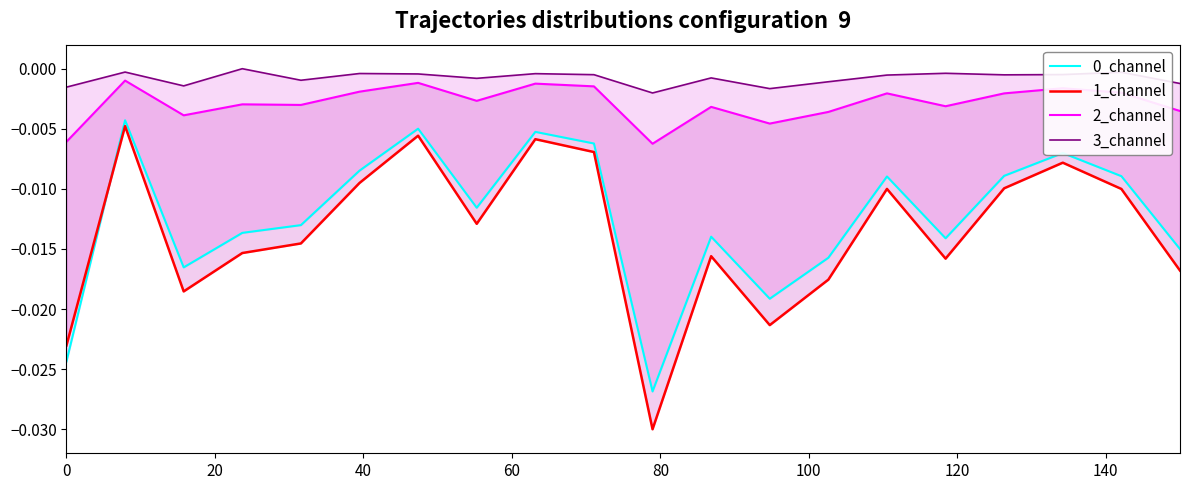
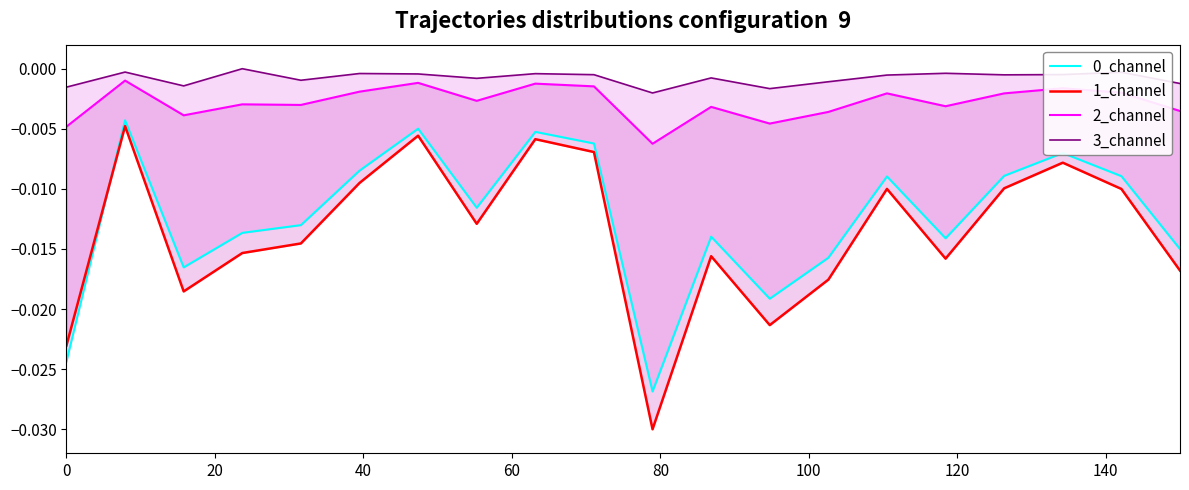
  {
    "0_channel": {
      "0": -0.0244
    },
    "1_channel": {
      "0": -0.0230
    },
    "2_channel": {
-     "0": -0.0061
+     "0": -0.0048
    },
    "3_channel": {
      "0": -0.0015
    }
  }
